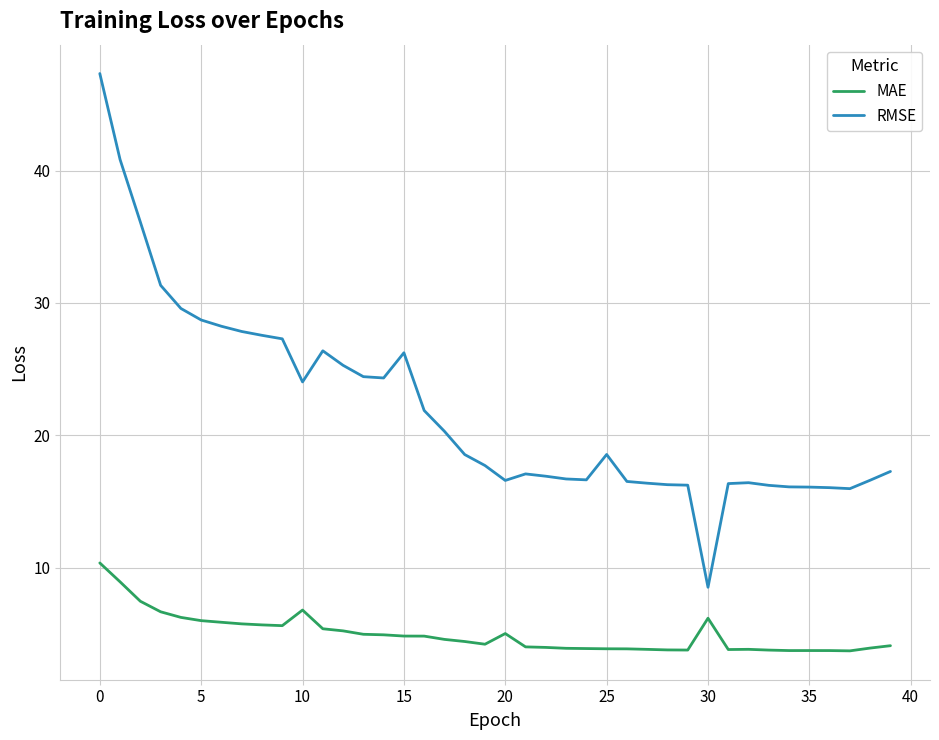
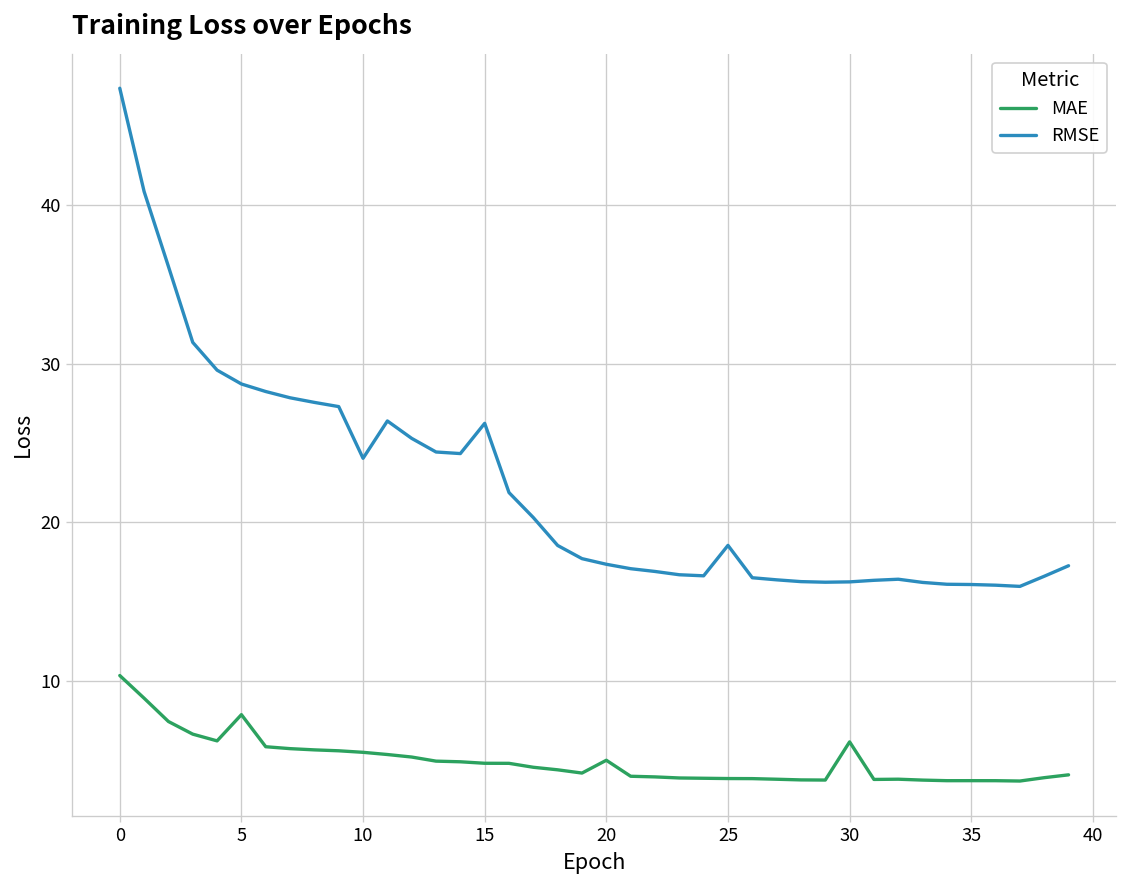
  {
    "MAE": {
      "0": 10.4,
-     "5": 6.0,
-     "10": 6.8,
+     "5": 7.9,
+     "10": 5.5,
      "15": 4.8,
      "20": 5.0,
      "25": 3.9,
      "30": 6.2,
      "35": 3.7
    },
    "RMSE": {
      "0": 47.3,
      "5": 28.7,
      "10": 24.0,
      "15": 26.2,
-     "20": 16.6,
+     "20": 17.4,
      "25": 18.6,
-     "30": 8.5,
+     "30": 16.3,
      "35": 16.1
    }
  }
